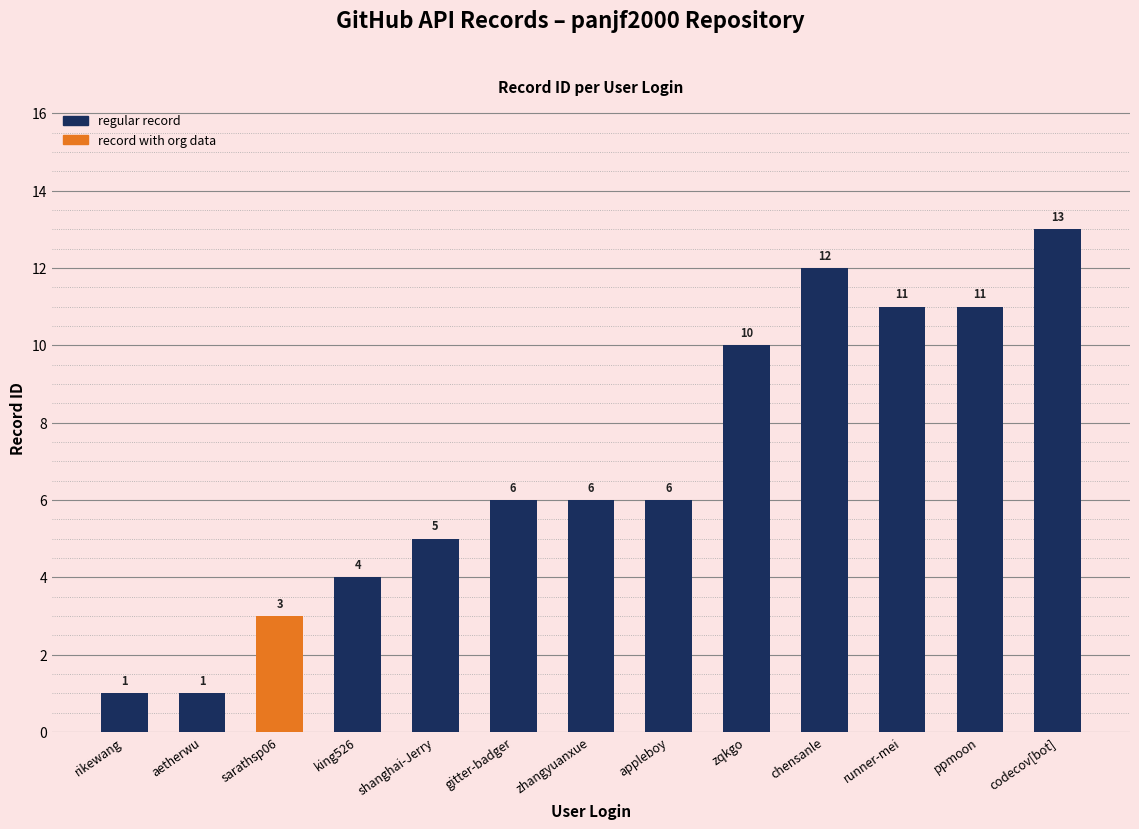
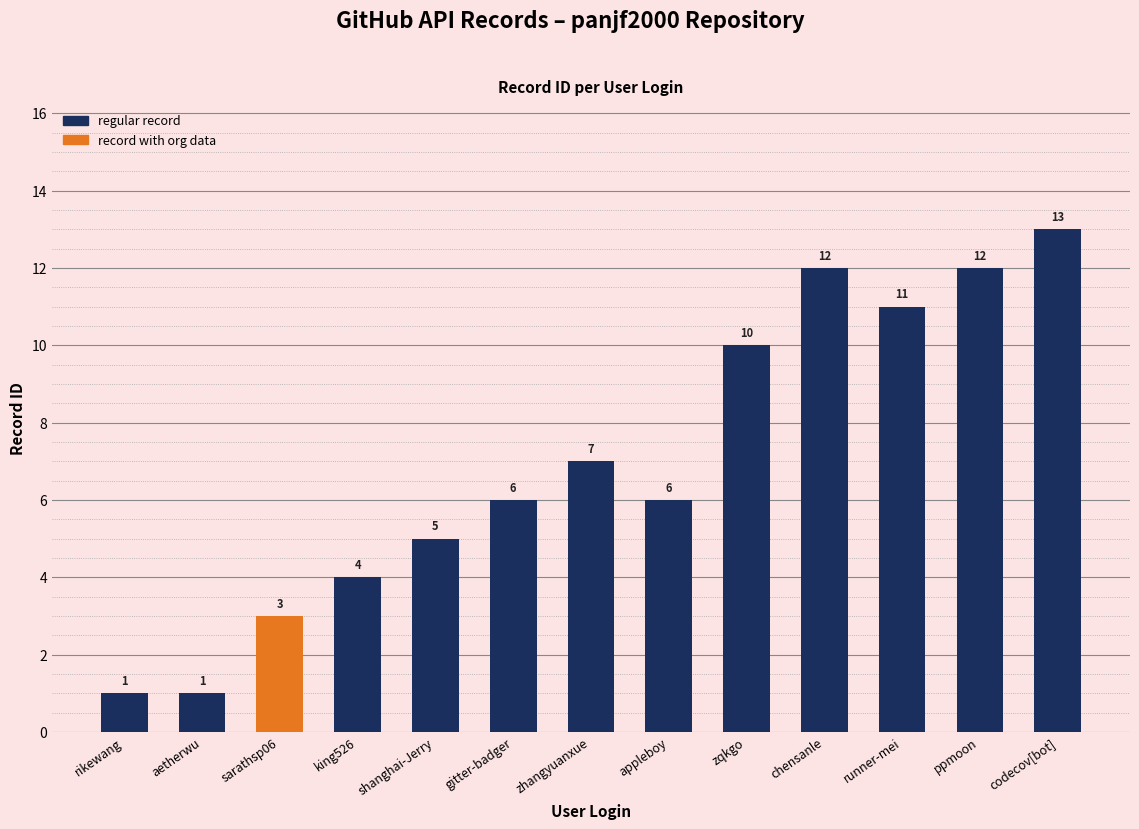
  {
    "rikewang": 1,
    "aetherwu": 1,
    "sarathsp06": 3,
    "king526": 4,
    "shanghai-Jerry": 5,
    "gitter-badger": 6,
-   "zhangyuanxue": 6,
+   "zhangyuanxue": 7,
    "appleboy": 6,
    "zqkgo": 10,
    "chensanle": 12,
    "runner-mei": 11,
-   "ppmoon": 11,
+   "ppmoon": 12,
    "codecov[bot]": 13
  }
